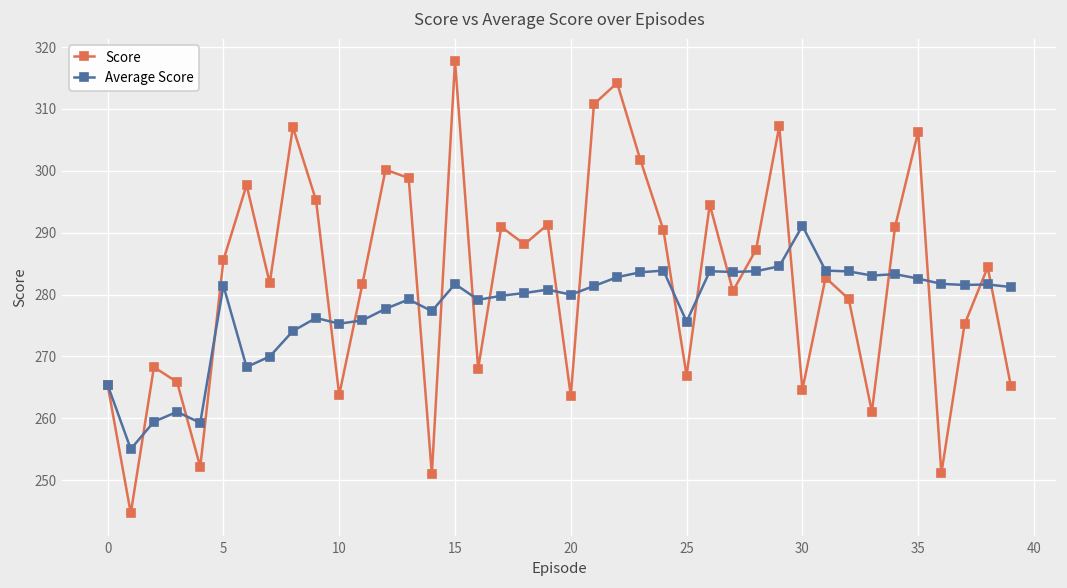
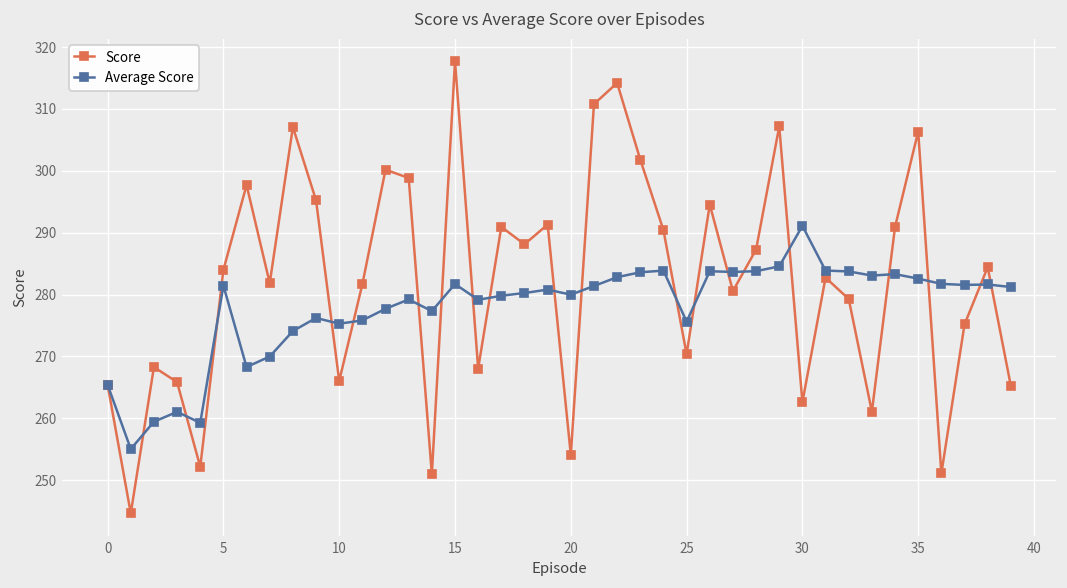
  {
    "Score": {
-     "5": 286,
-     "10": 264,
+     "5": 284,
+     "10": 266,
      "15": 318,
-     "20": 264,
-     "25": 267,
-     "30": 265,
+     "20": 254,
+     "25": 270,
+     "30": 263,
      "35": 306
    },
    "Average Score": {
      "5": 281,
      "10": 275,
      "15": 282,
      "20": 280,
      "25": 276,
      "30": 291,
      "35": 283
    }
  }
